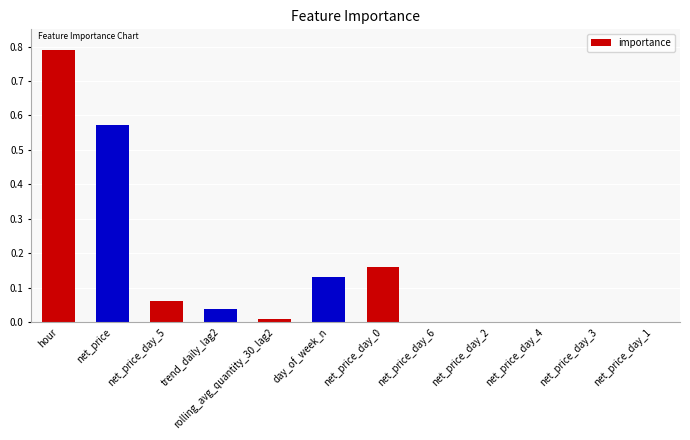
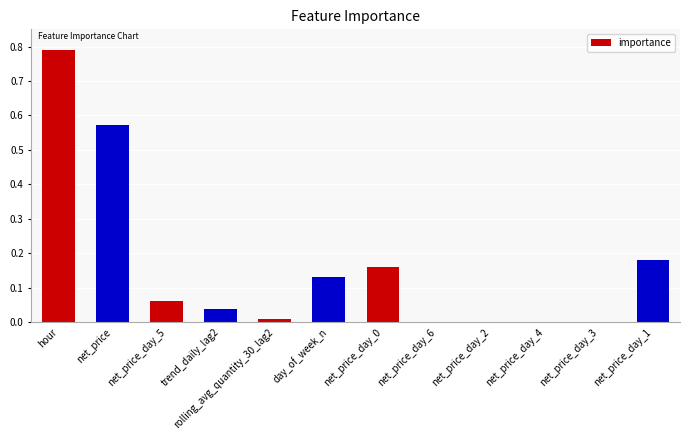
  {
    "hour": 0.79,
    "net_price": 0.57,
    "net_price_day_5": 0.06,
    "trend_daily_lag2": 0.04,
    "rolling_avg_quantity_30_lag2": 0.01,
    "day_of_week_n": 0.13,
    "net_price_day_0": 0.16,
-   "net_price_day_1": 0.00
+   "net_price_day_1": 0.18
  }
